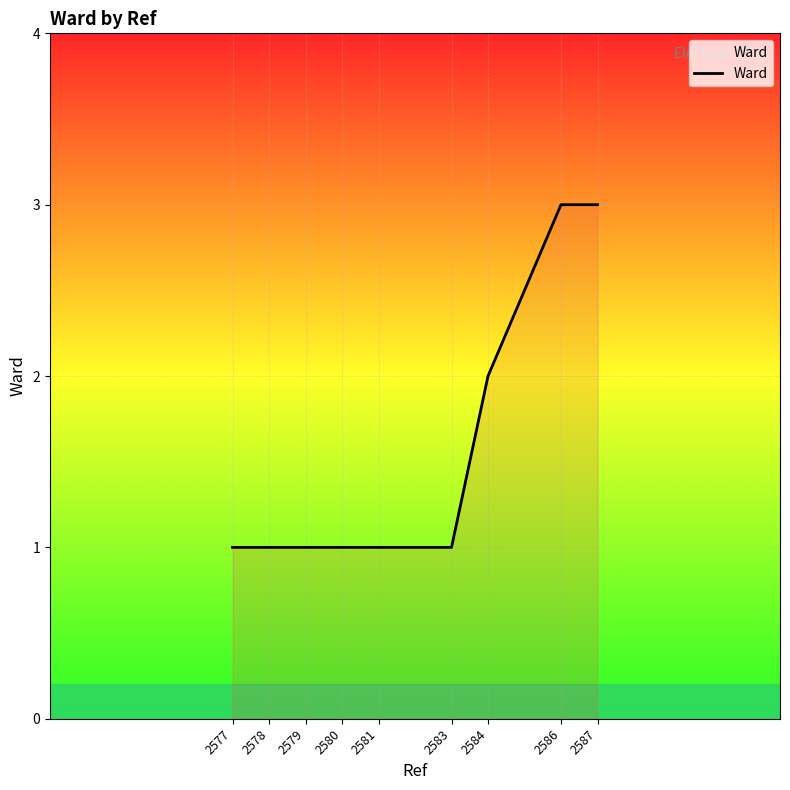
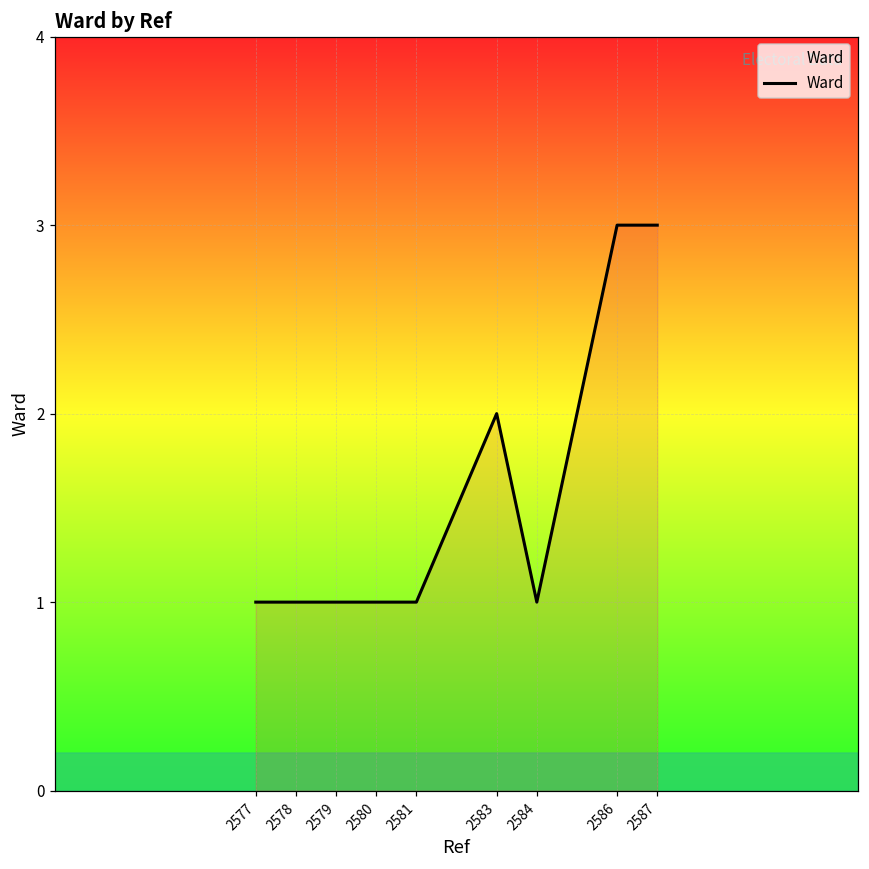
  {
    "2577": 1,
    "2578": 1,
    "2579": 1,
    "2580": 1,
    "2581": 1,
-   "2583": 1,
-   "2584": 2,
+   "2583": 2,
+   "2584": 1,
    "2586": 3,
    "2587": 3
  }
